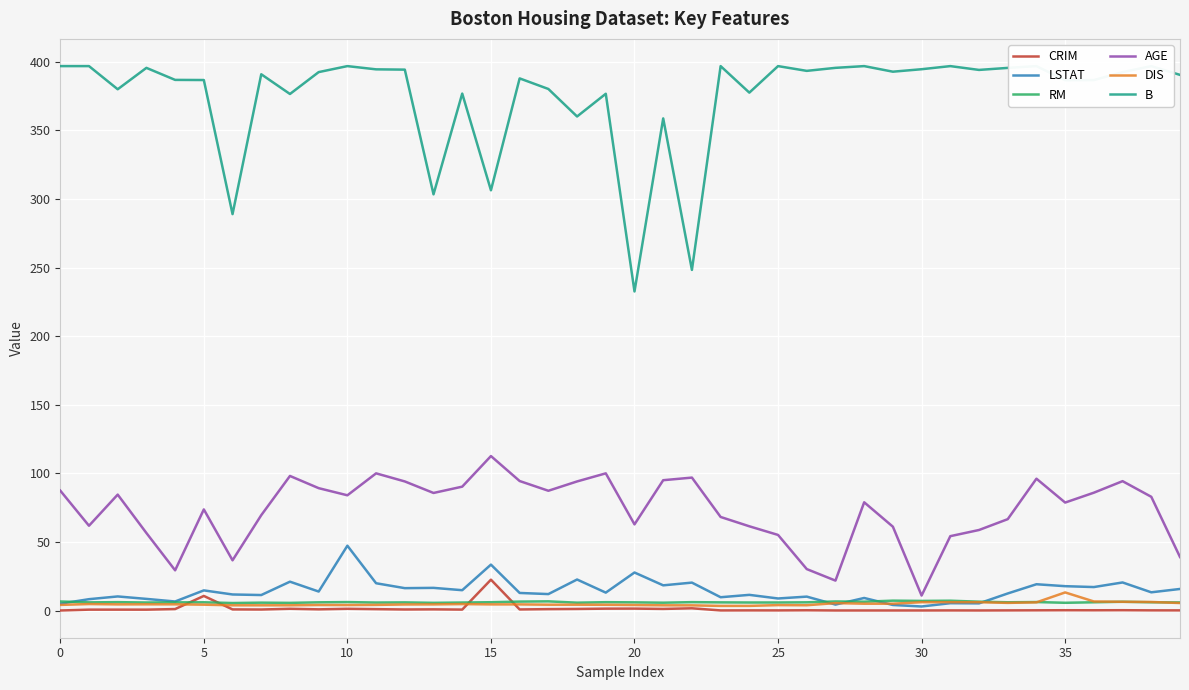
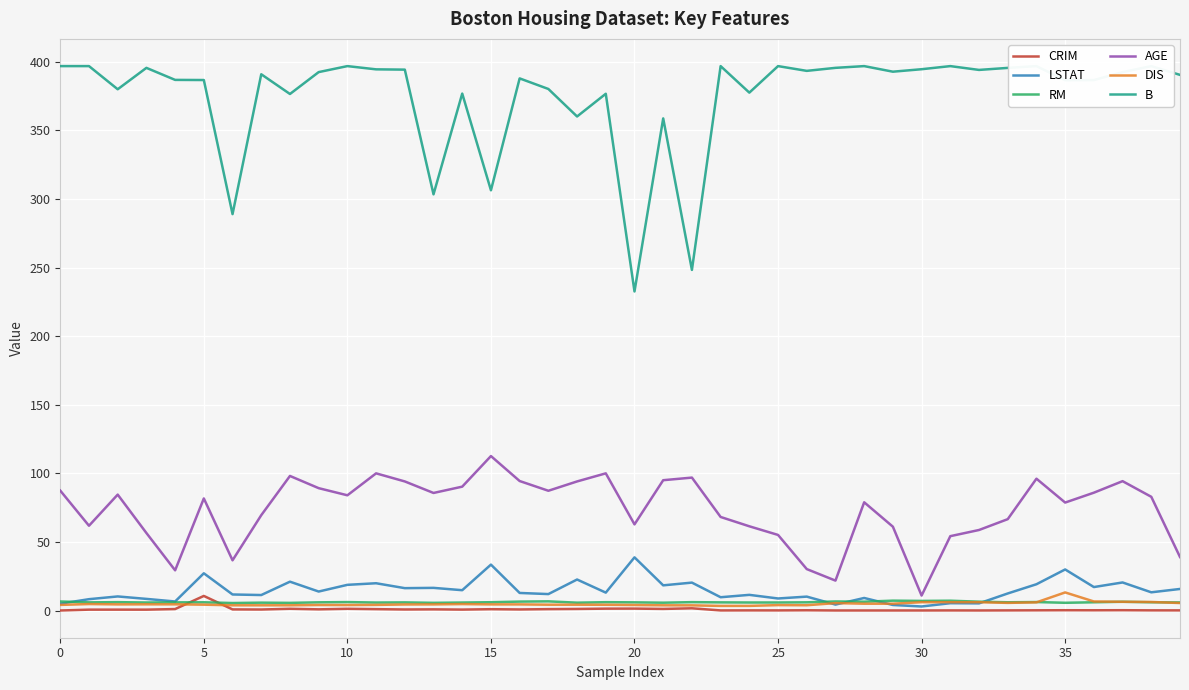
  {
    "CRIM": {
      "0": 0,
      "5": 11,
      "10": 1,
-     "15": 22,
+     "15": 1,
      "20": 1,
      "25": 0,
      "30": 0,
      "35": 0
    },
    "LSTAT": {
-     "5": 15,
-     "10": 47,
+     "5": 27,
+     "10": 19,
      "15": 33,
-     "20": 28,
+     "20": 39,
      "25": 9,
      "30": 3,
-     "35": 18
+     "35": 30
    },
    "AGE": {
      "0": 87,
-     "5": 74,
+     "5": 82,
      "10": 84,
      "15": 113,
      "20": 63,
      "25": 55,
      "30": 11,
      "35": 79
    },
    "DIS": {
      "10": 4,
      "20": 4,
      "25": 4,
      "35": 13
    }
  }
